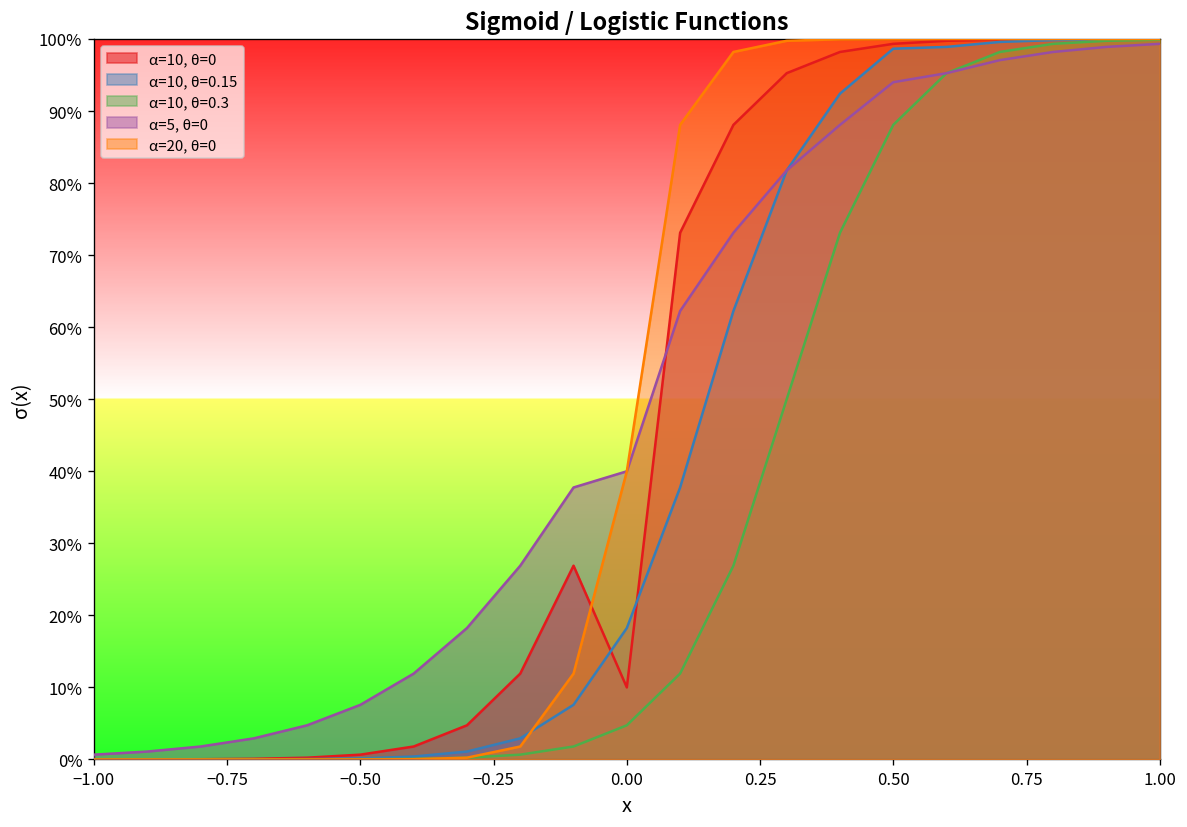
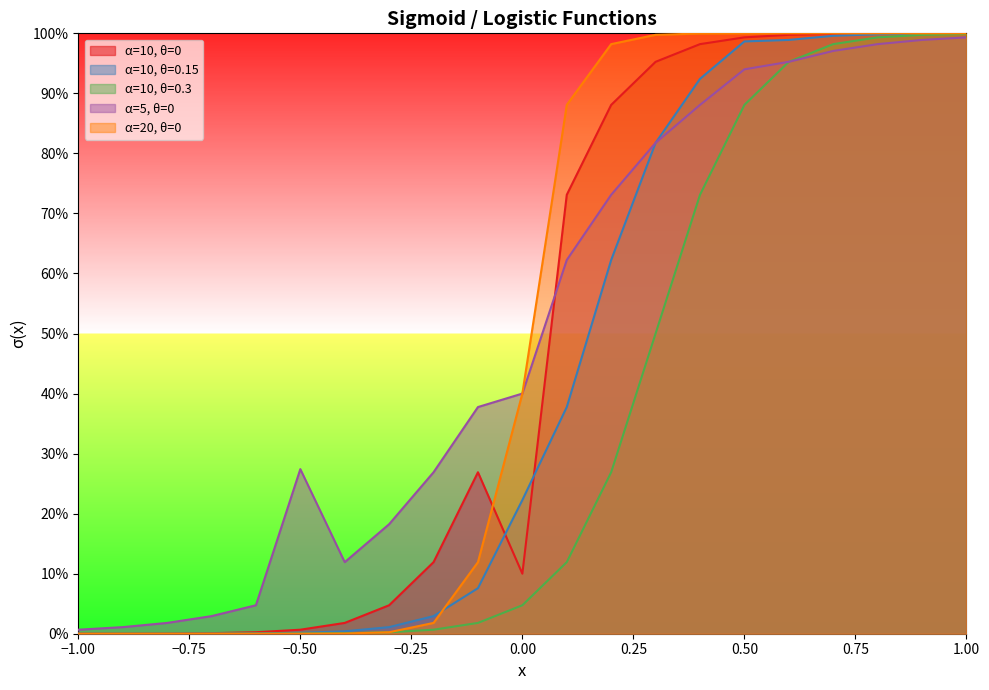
  {
    "α=10, θ=0": {
      "−0.50": "1%",
      "0.00": "10%",
      "0.50": "99%"
    },
    "α=10, θ=0.15": {
-     "0.00": "18%",
+     "0.00": "22%",
      "0.50": "99%"
    },
    "α=10, θ=0.3": {
      "0.00": "5%",
      "0.50": "88%"
    },
    "α=5, θ=0": {
      "−1.00": "1%",
-     "−0.50": "8%",
+     "−0.50": "27%",
      "0.50": "94%",
      "1.00": "99%"
    },
    "α=20, θ=0": {
      "0.50": "100%"
    }
  }
